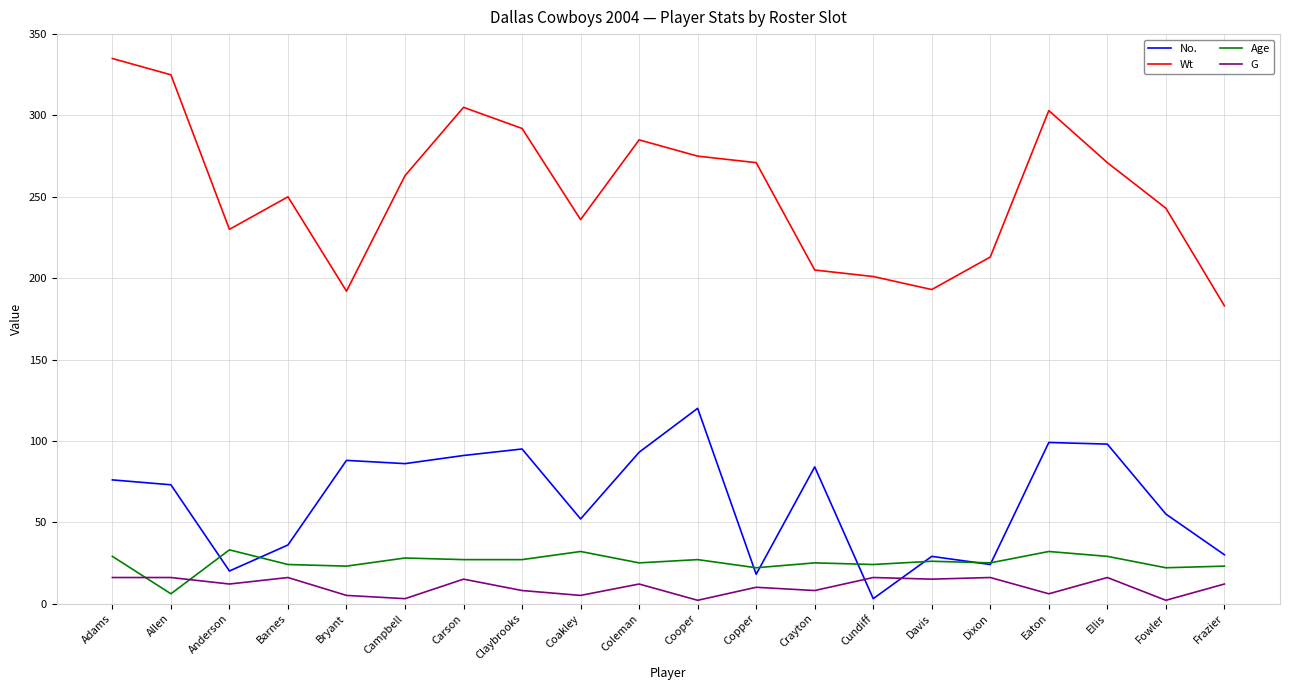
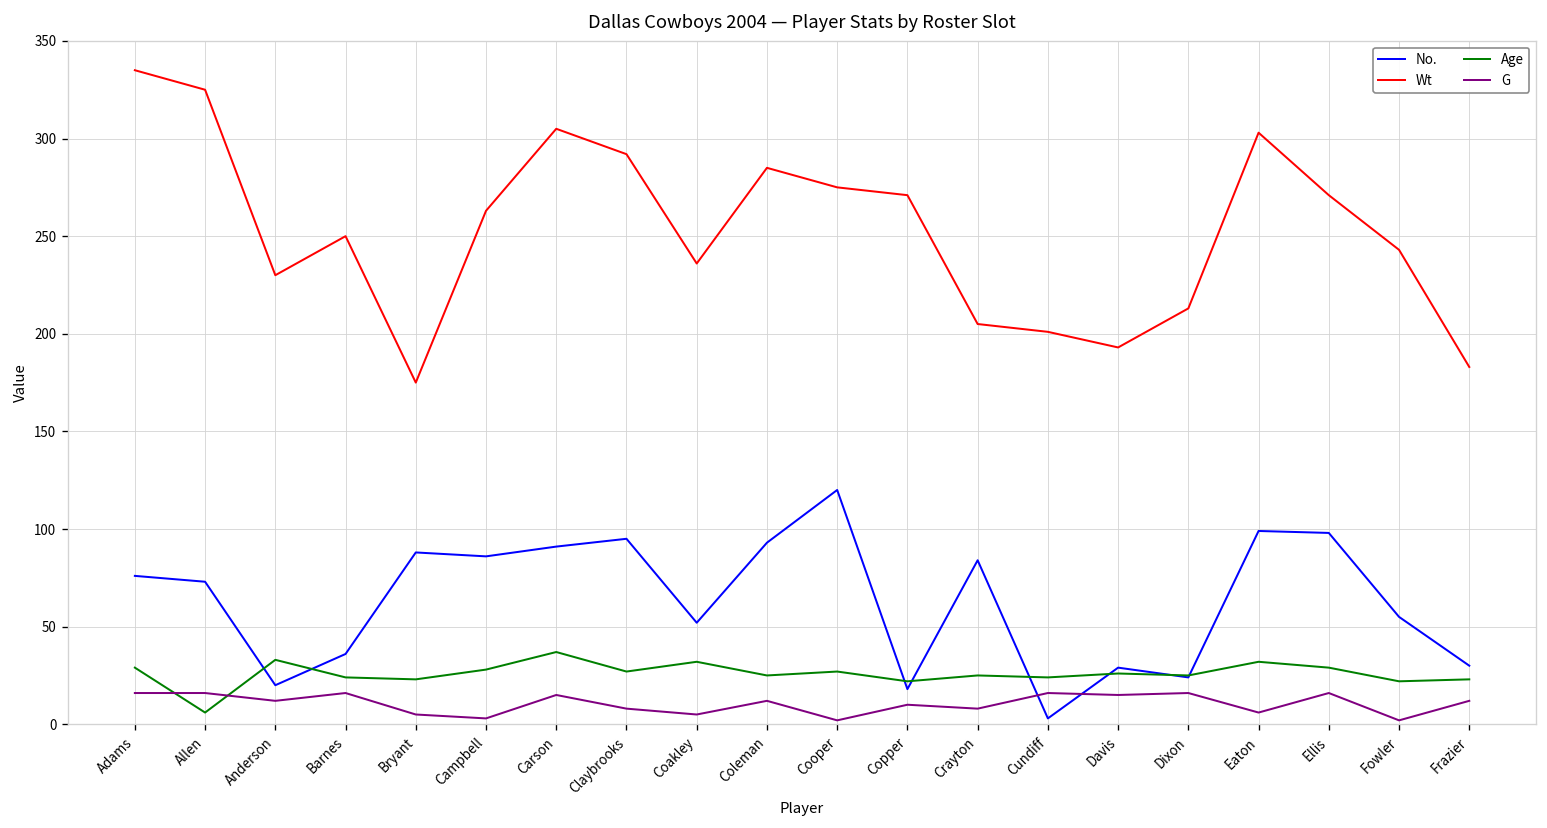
  {
    "No.": {
      "Adams": 76,
      "Allen": 73,
      "Anderson": 20,
      "Barnes": 36,
      "Bryant": 88,
      "Campbell": 86,
      "Carson": 91,
      "Claybrooks": 95,
      "Coakley": 52,
      "Coleman": 93,
      "Cooper": 120,
      "Copper": 18,
      "Crayton": 84,
      "Cundiff": 3,
      "Davis": 29,
      "Eaton": 99,
      "Ellis": 98,
      "Fowler": 55,
      "Frazier": 30
    },
    "Wt": {
      "Adams": 335,
      "Allen": 325,
      "Anderson": 230,
      "Barnes": 250,
-     "Bryant": 192,
+     "Bryant": 175,
      "Campbell": 263,
      "Carson": 305,
      "Claybrooks": 292,
      "Coakley": 236,
      "Coleman": 285,
      "Cooper": 275,
      "Copper": 271,
      "Crayton": 205,
      "Cundiff": 201,
      "Davis": 193,
      "Dixon": 213,
      "Eaton": 303,
      "Ellis": 271,
      "Fowler": 243,
      "Frazier": 183
    },
    "Age": {
      "Adams": 29,
      "Allen": 6,
      "Anderson": 33,
      "Barnes": 24,
      "Bryant": 23,
      "Campbell": 28,
-     "Carson": 27,
+     "Carson": 37,
      "Claybrooks": 27,
      "Coakley": 32,
      "Coleman": 25,
      "Cooper": 27,
      "Copper": 22,
      "Crayton": 25,
      "Cundiff": 24,
      "Davis": 26,
      "Eaton": 32,
      "Ellis": 29,
      "Fowler": 22,
      "Frazier": 23
    },
    "G": {
      "Adams": 16,
      "Allen": 16,
      "Anderson": 12,
      "Barnes": 16,
      "Bryant": 5,
      "Campbell": 3,
      "Carson": 15,
      "Claybrooks": 8,
      "Coakley": 5,
      "Coleman": 12,
      "Cooper": 2,
      "Copper": 10,
      "Crayton": 8,
      "Cundiff": 16,
      "Davis": 15,
      "Dixon": 16,
      "Eaton": 6,
      "Ellis": 16,
      "Fowler": 2,
      "Frazier": 12
    }
  }
